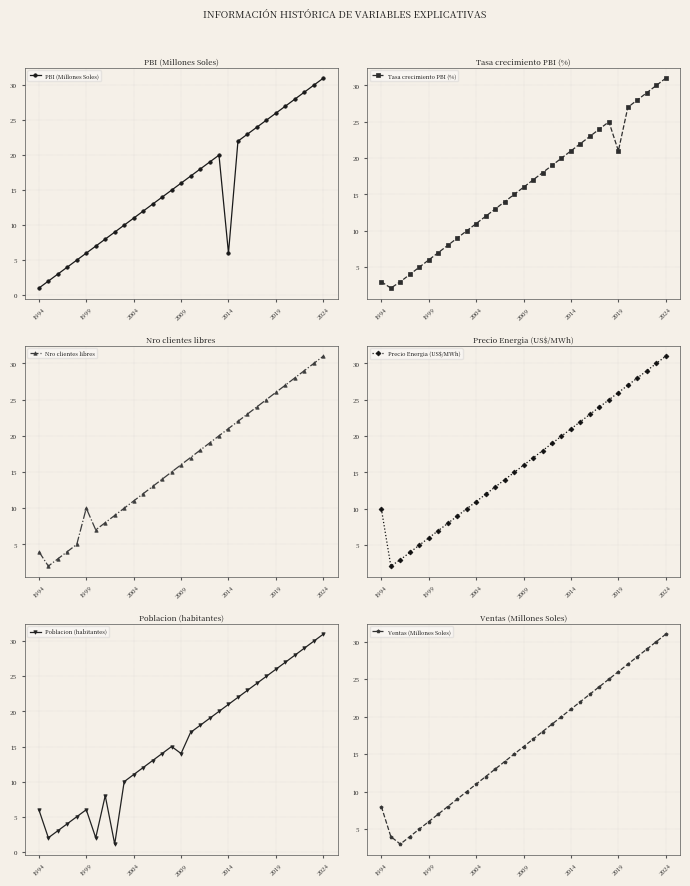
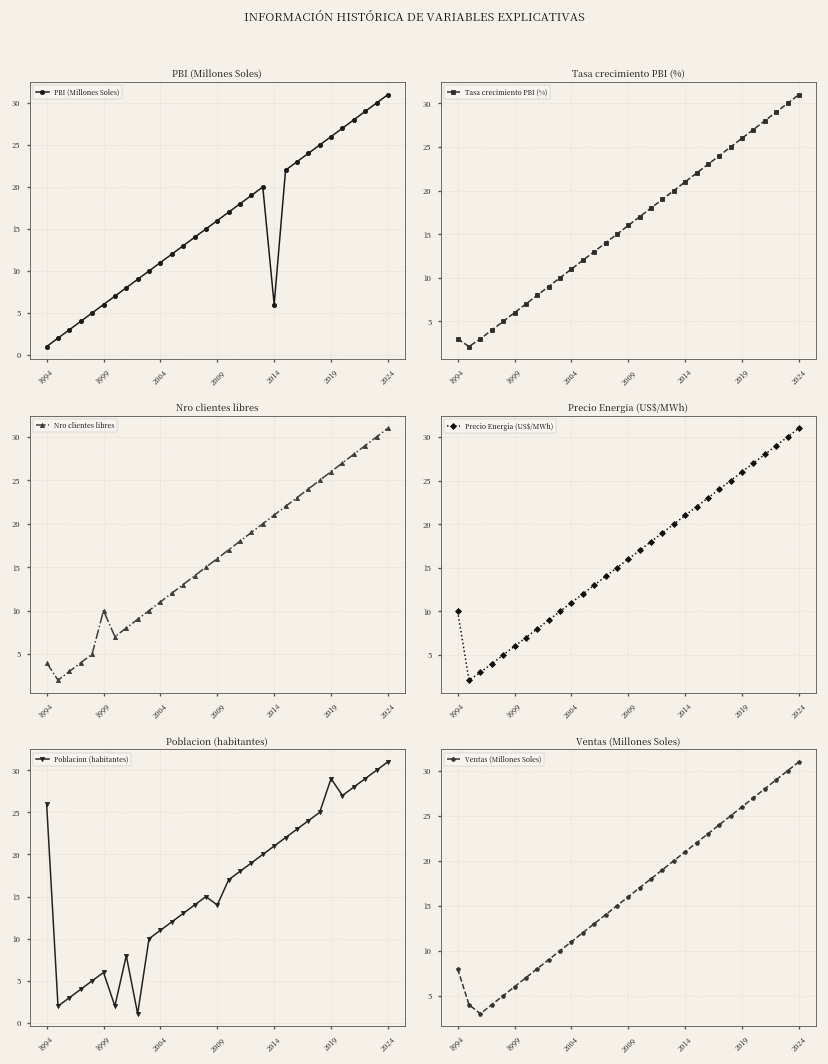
  {
    "PBI (Millones Soles)": {
      "1994": 1,
      "1999": 6,
      "2004": 11,
      "2009": 16,
      "2014": 6,
      "2019": 26,
      "2024": 31
    },
    "Tasa crecimiento PBI (%)": {
      "1994": 3,
      "1999": 6,
      "2004": 11,
      "2009": 16,
      "2014": 21,
-     "2019": 21,
+     "2019": 26,
      "2024": 31
    },
    "Nro clientes libres": {
      "1994": 4,
      "1999": 10,
      "2004": 11,
      "2009": 16,
      "2014": 21,
      "2019": 26,
      "2024": 31
    },
    "Precio Energia (US$/MWh)": {
      "1994": 10,
      "1999": 6,
      "2004": 11,
      "2009": 16,
      "2014": 21,
      "2019": 26,
      "2024": 31
    },
    "Poblacion (habitantes)": {
-     "1994": 6,
+     "1994": 26,
      "1999": 6,
      "2004": 11,
      "2009": 14,
      "2014": 21,
-     "2019": 26,
+     "2019": 29,
      "2024": 31
    },
    "Ventas (Millones Soles)": {
      "1994": 8,
      "1999": 6,
      "2004": 11,
      "2009": 16,
      "2014": 21,
      "2019": 26,
      "2024": 31
    }
  }
